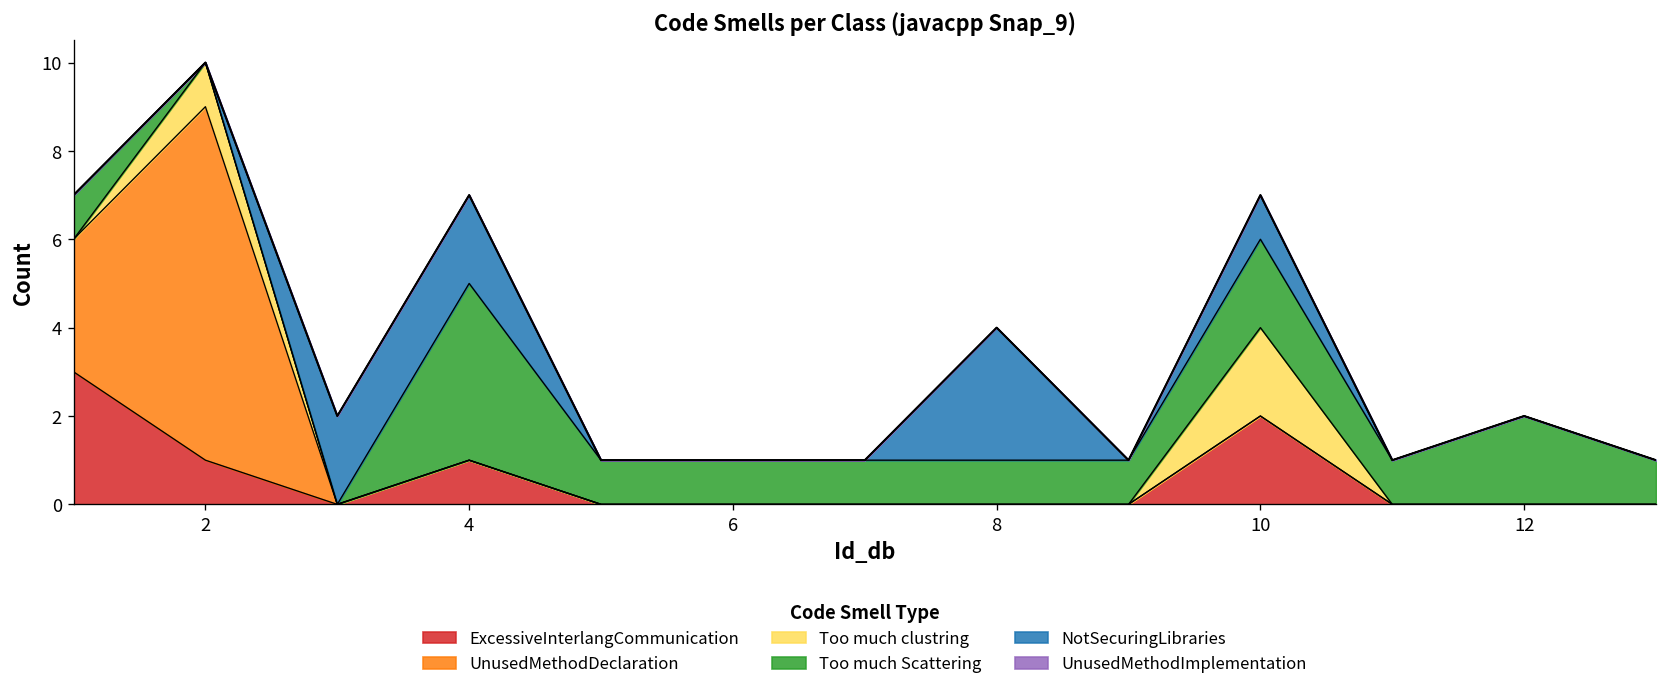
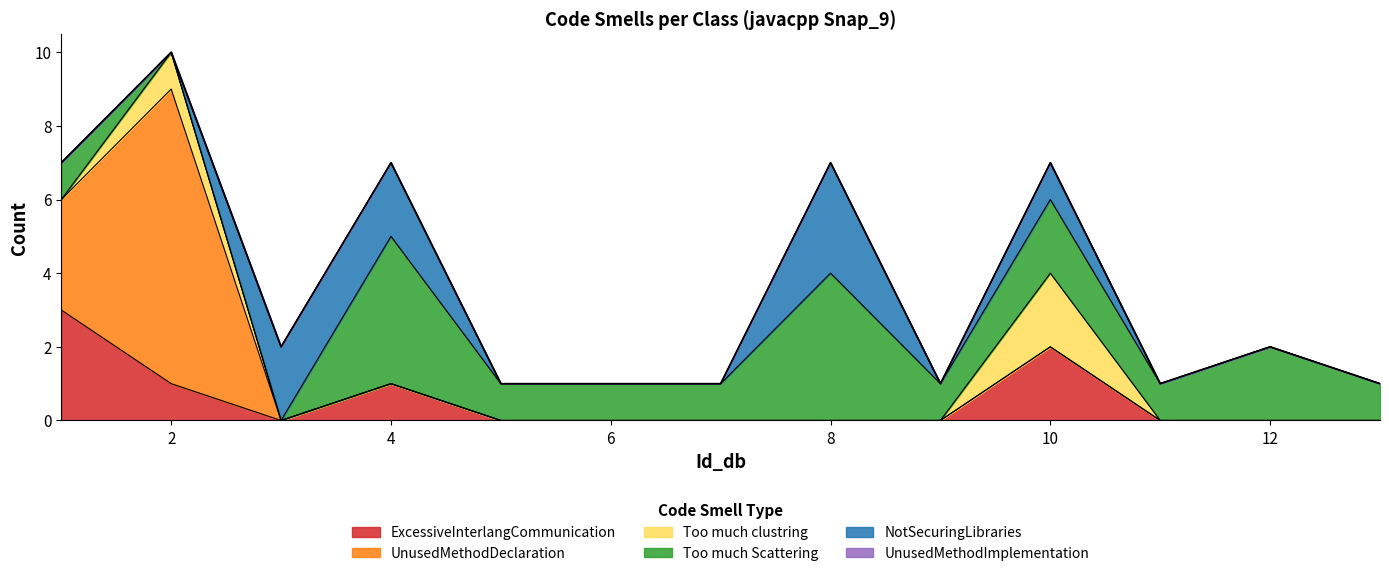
  {
    "ExcessiveInterlangCommunication": {
      "2": 1
    },
    "UnusedMethodDeclaration": {
      "2": 9
    },
    "Too much clustring": {
      "10": 4
    },
    "Too much Scattering": {
      "4": 5,
-     "8": 1,
+     "8": 4,
      "10": 6
    },
    "UnusedMethodImplementation": {
      "4": 7,
      "10": 7
    }
  }
